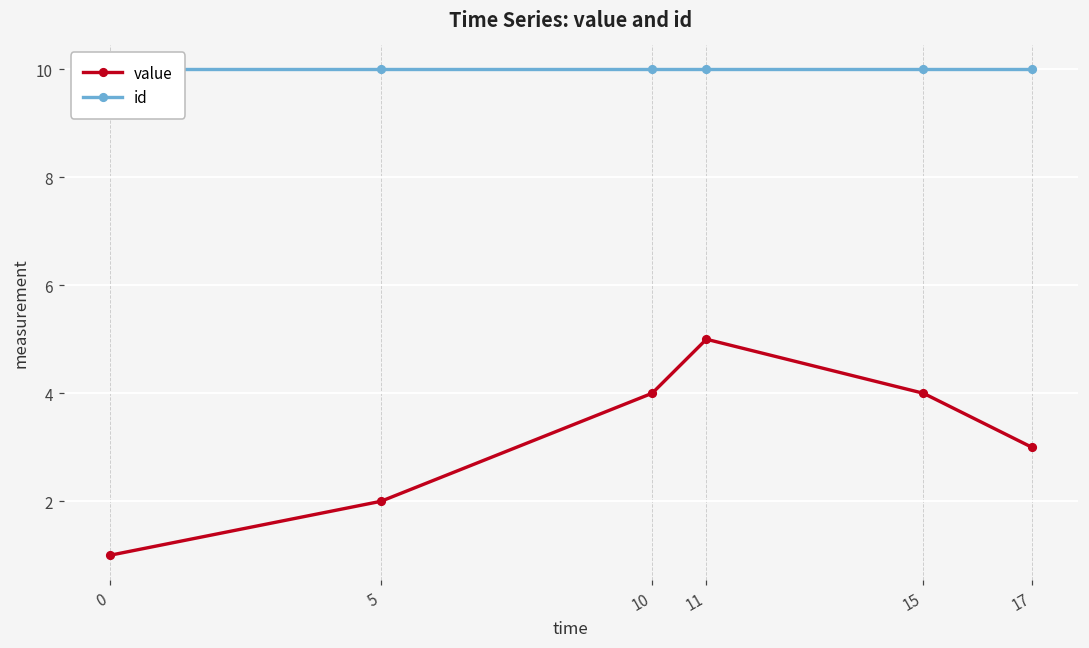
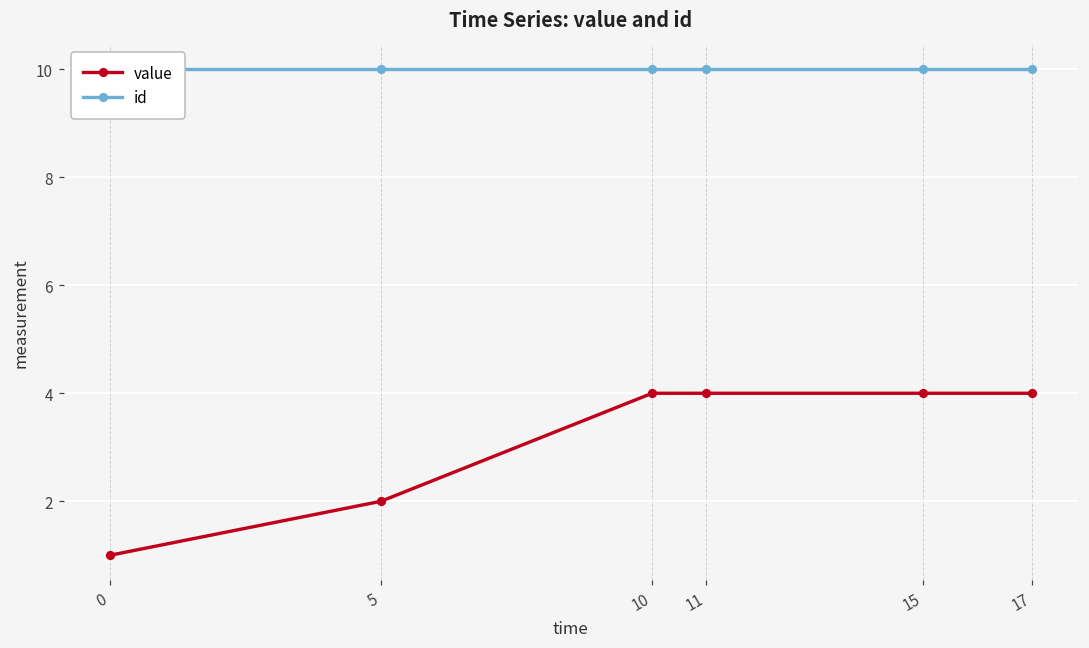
  {
    "value": {
      "0": 1,
      "5": 2,
      "10": 4,
-     "11": 5,
+     "11": 4,
      "15": 4,
-     "17": 3
+     "17": 4
    },
    "id": {
      "5": 10,
      "10": 10,
      "11": 10,
      "15": 10,
      "17": 10
    }
  }
